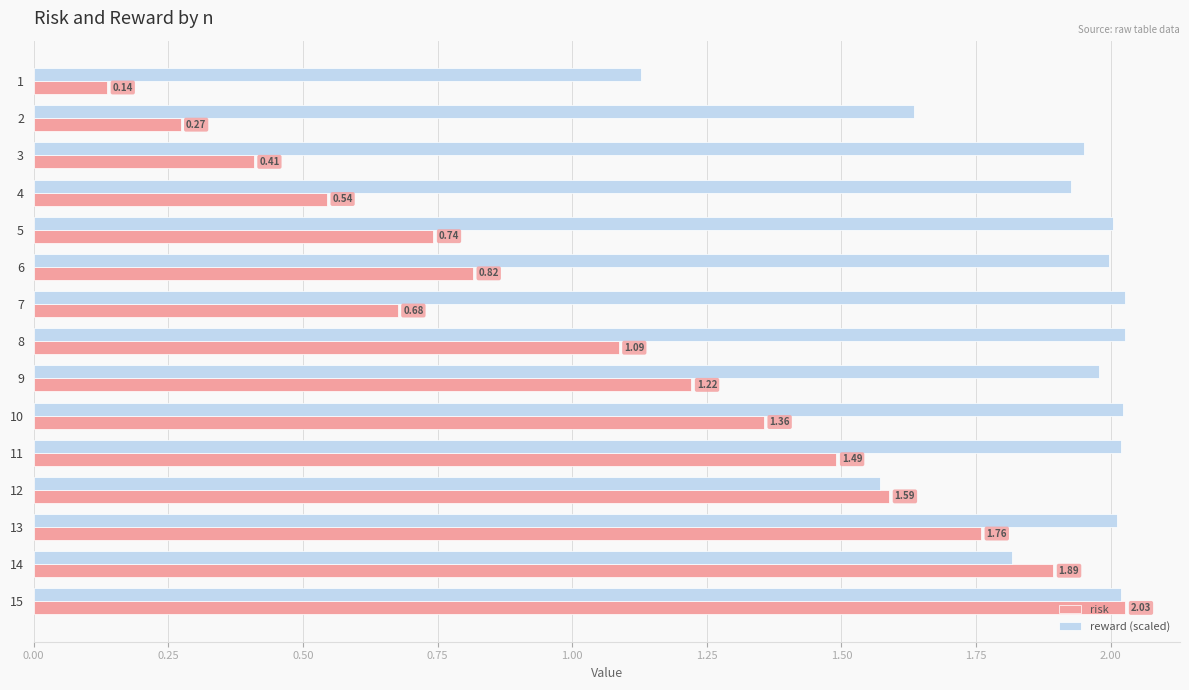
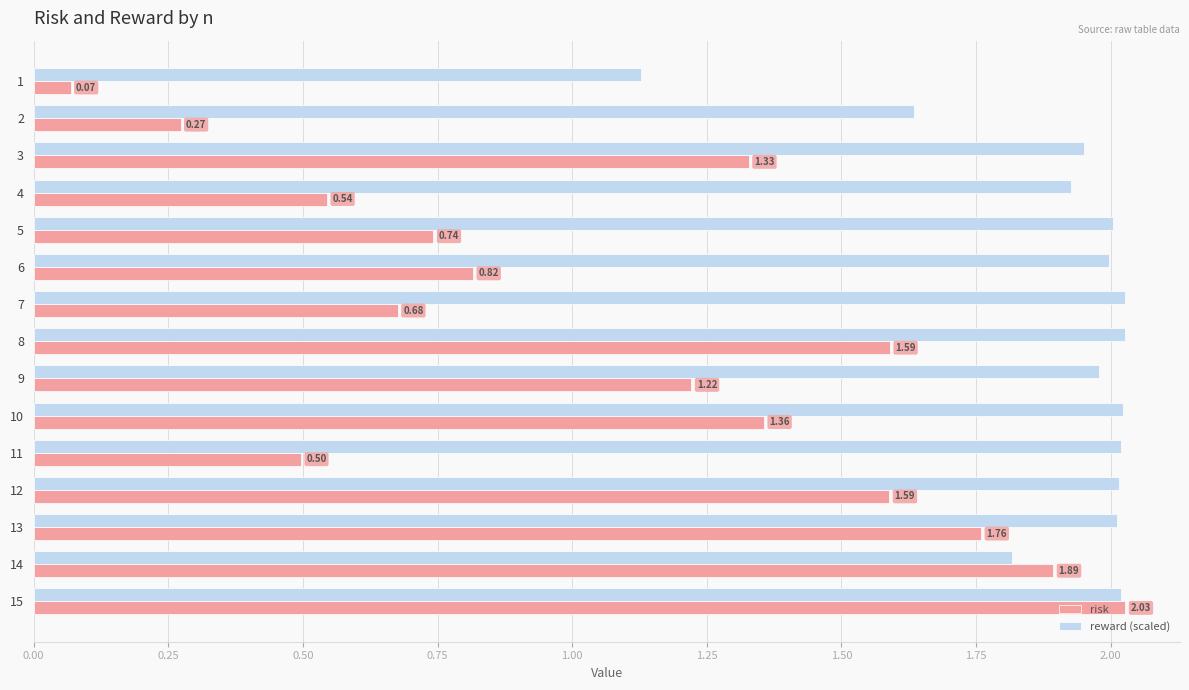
  {
    "risk": {
-     "1": 0.14,
-     "3": 0.41,
-     "8": 1.09,
-     "11": 1.49
+     "1": 0.07,
+     "3": 1.33,
+     "8": 1.59,
+     "11": 0.50
    },
    "reward (scaled)": {
      "1": 1.13,
      "2": 1.63,
      "3": 1.95,
      "4": 1.93,
      "5": 2.00,
      "6": 2.00,
      "7": 2.03,
      "8": 2.03,
      "9": 1.98,
      "10": 2.02,
      "11": 2.02,
-     "12": 1.57,
+     "12": 2.02,
      "13": 2.01,
      "14": 1.82,
      "15": 2.02
    }
  }
